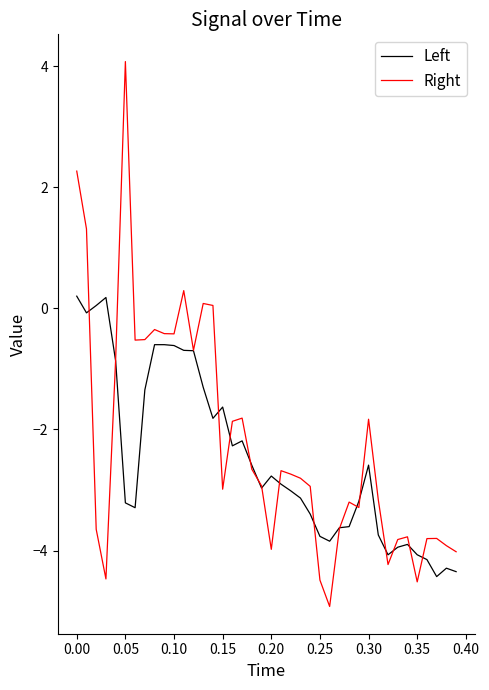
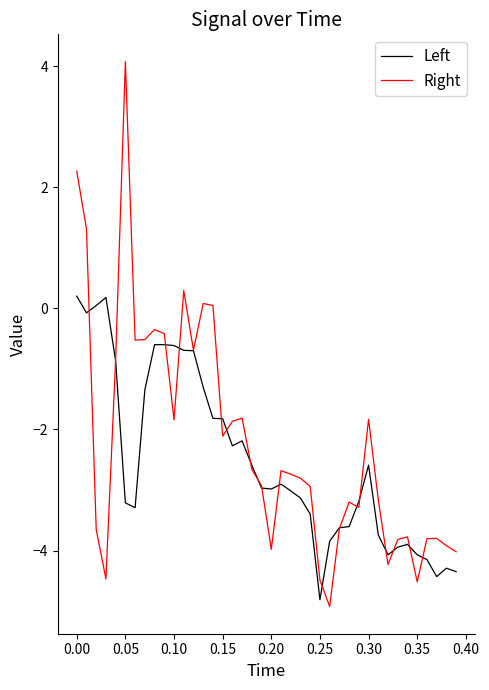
  {
    "Left": {
      "0.00": 0.2,
      "0.05": -3.2,
      "0.10": -0.6,
-     "0.15": -1.6,
-     "0.20": -2.8,
-     "0.25": -3.8,
+     "0.15": -1.8,
+     "0.20": -3.0,
+     "0.25": -4.8,
      "0.30": -2.6,
      "0.35": -4.1
    },
    "Right": {
      "0.00": 2.3,
      "0.05": 4.1,
-     "0.10": -0.4,
-     "0.15": -3.0,
+     "0.10": -1.8,
+     "0.15": -2.1,
      "0.20": -4.0,
      "0.25": -4.5,
      "0.30": -1.8,
      "0.35": -4.5
    }
  }
